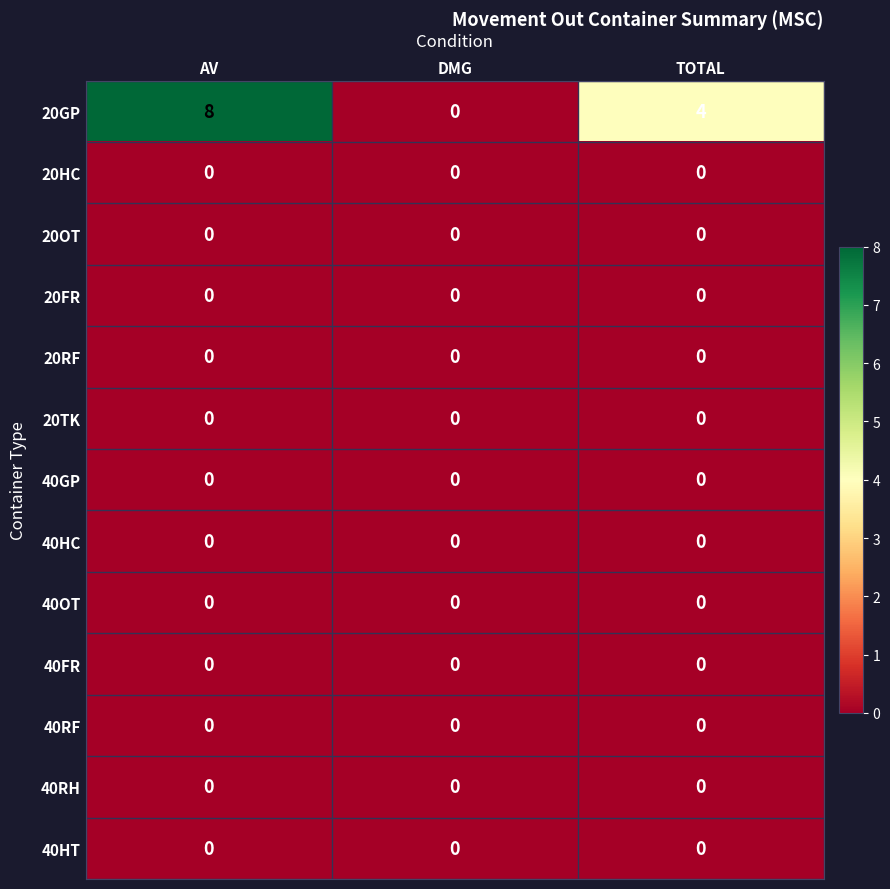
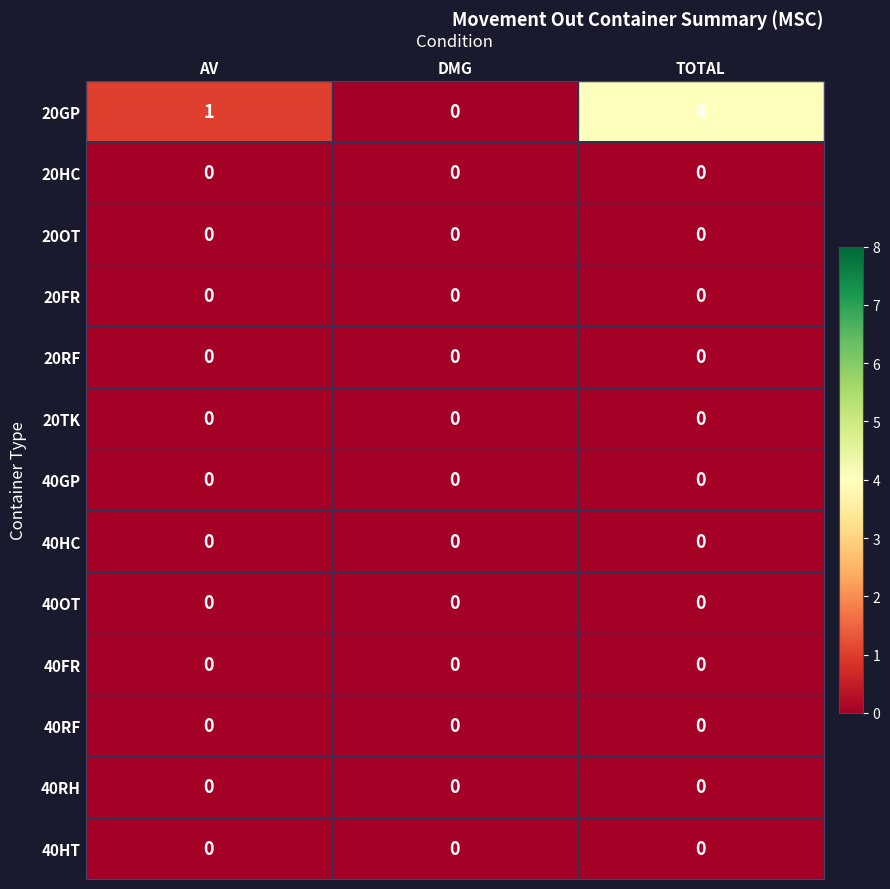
  {
    "20GP": {
-     "AV": 8,
+     "AV": 1,
      "DMG": 0,
      "TOTAL": 4
    },
    "20HC": {
      "AV": 0,
      "DMG": 0,
      "TOTAL": 0
    },
    "20OT": {
      "AV": 0,
      "DMG": 0,
      "TOTAL": 0
    },
    "20FR": {
      "AV": 0,
      "DMG": 0,
      "TOTAL": 0
    },
    "20RF": {
      "AV": 0,
      "DMG": 0,
      "TOTAL": 0
    },
    "20TK": {
      "AV": 0,
      "DMG": 0,
      "TOTAL": 0
    },
    "40GP": {
      "AV": 0,
      "DMG": 0,
      "TOTAL": 0
    },
    "40HC": {
      "AV": 0,
      "DMG": 0,
      "TOTAL": 0
    },
    "40OT": {
      "AV": 0,
      "DMG": 0,
      "TOTAL": 0
    },
    "40FR": {
      "AV": 0,
      "DMG": 0,
      "TOTAL": 0
    },
    "40RF": {
      "AV": 0,
      "DMG": 0,
      "TOTAL": 0
    },
    "40RH": {
      "AV": 0,
      "DMG": 0,
      "TOTAL": 0
    },
    "40HT": {
      "AV": 0,
      "DMG": 0,
      "TOTAL": 0
    }
  }
